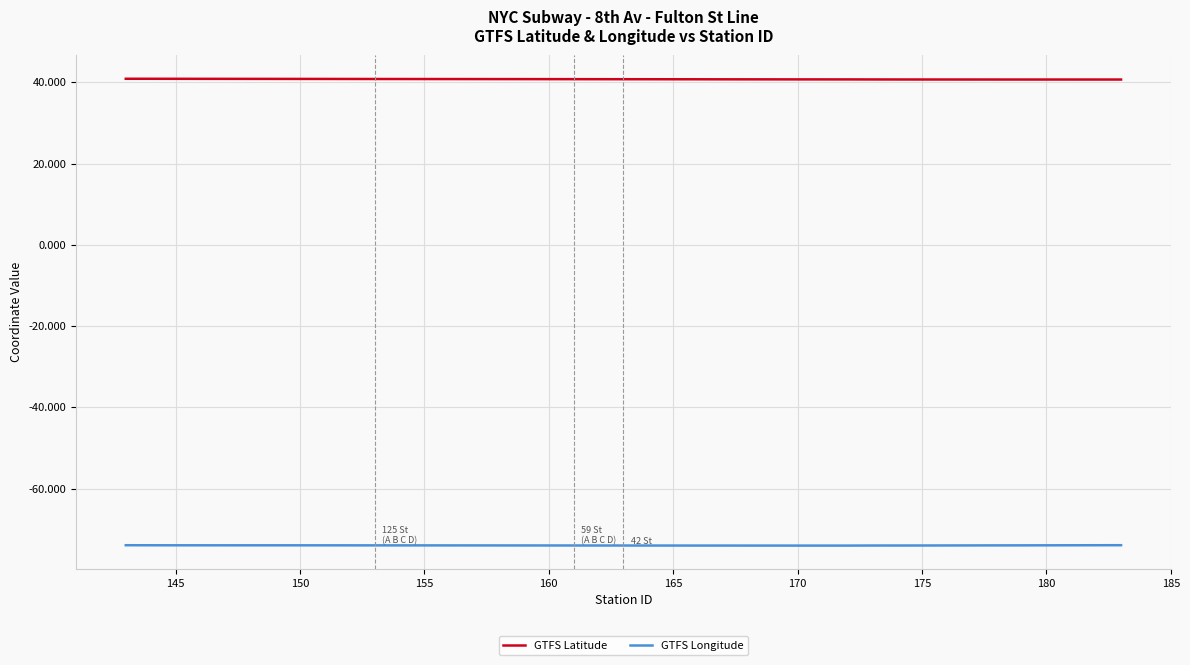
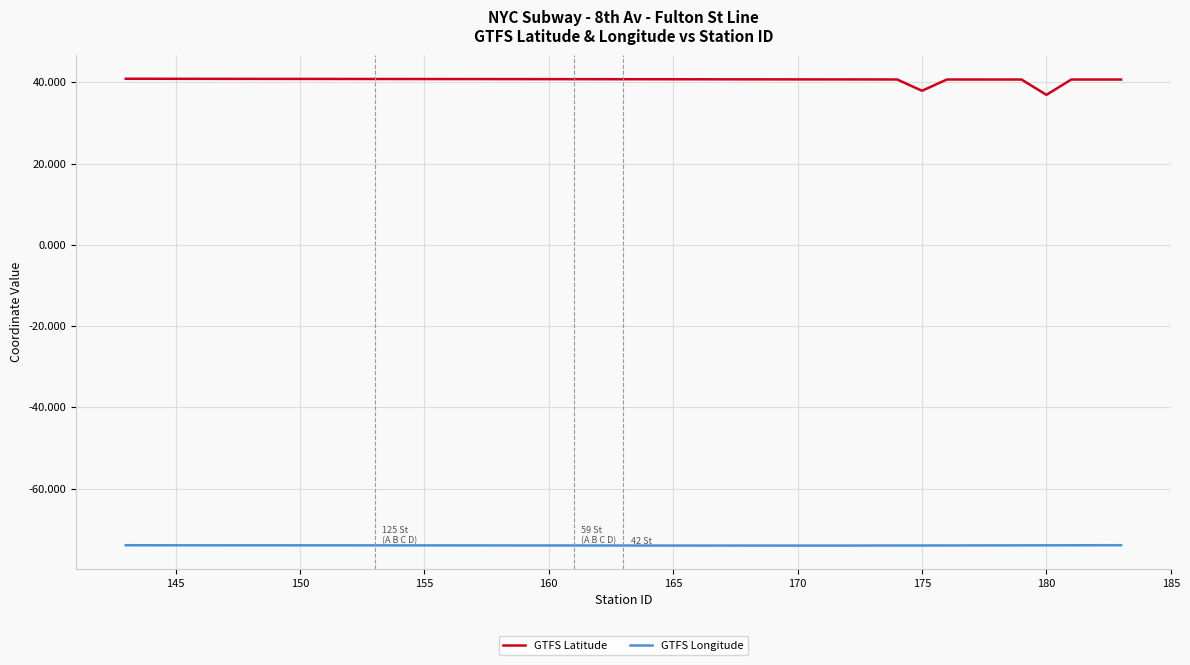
  {
    "GTFS Latitude": {
      "145": 41,
      "150": 41,
      "155": 41,
      "160": 41,
      "165": 41,
      "170": 41,
-     "175": 41,
-     "180": 41
+     "175": 38,
+     "180": 37
    },
    "GTFS Longitude": {
      "145": -74,
      "150": -74,
      "155": -74,
      "160": -74,
      "165": -74,
      "170": -74,
      "175": -74,
      "180": -74
    }
  }
